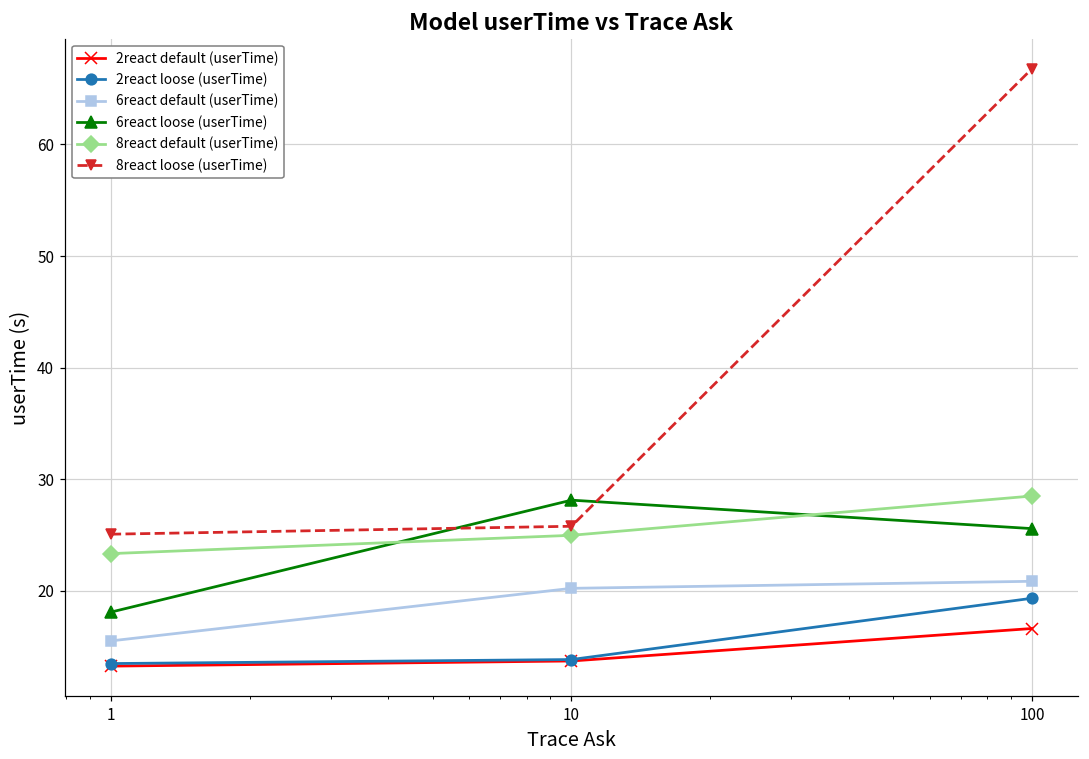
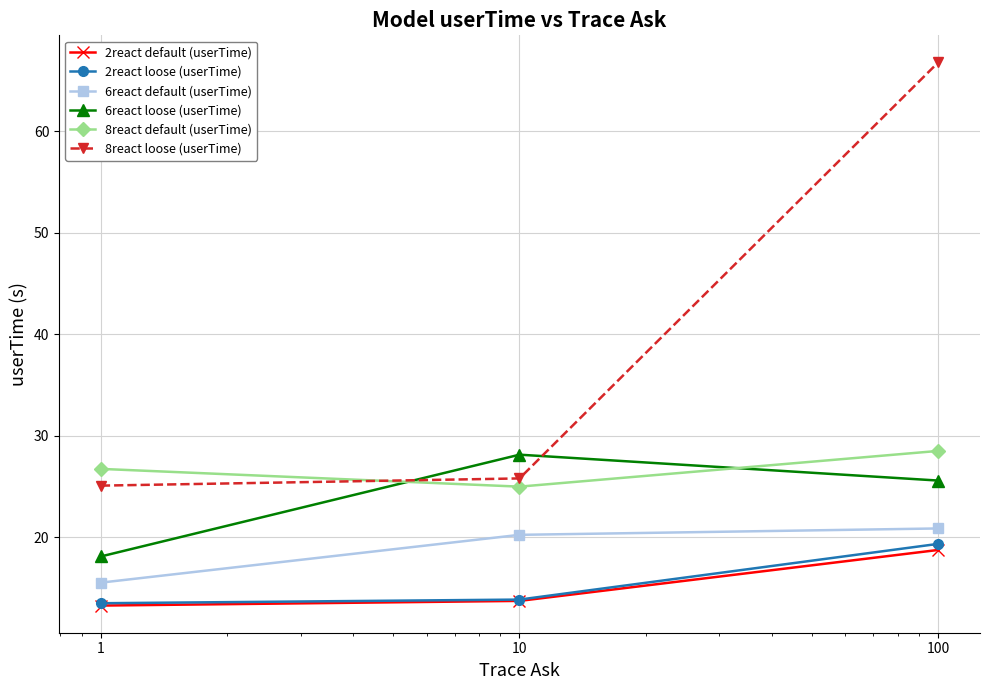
  {
    "2react default (userTime)": {
-     "100": 16.6
+     "100": 18.7
    },
    "2react loose (userTime)": {
      "100": 19.3
    },
    "6react default (userTime)": {
      "1": 15.5,
      "10": 20.2,
      "100": 20.9
    },
    "6react loose (userTime)": {
      "1": 18.1,
      "10": 28.1,
      "100": 25.6
    },
    "8react default (userTime)": {
-     "1": 23.3,
+     "1": 26.7,
      "10": 25.0,
      "100": 28.5
    },
    "8react loose (userTime)": {
      "1": 25.1,
      "10": 25.8,
      "100": 66.8
    }
  }
